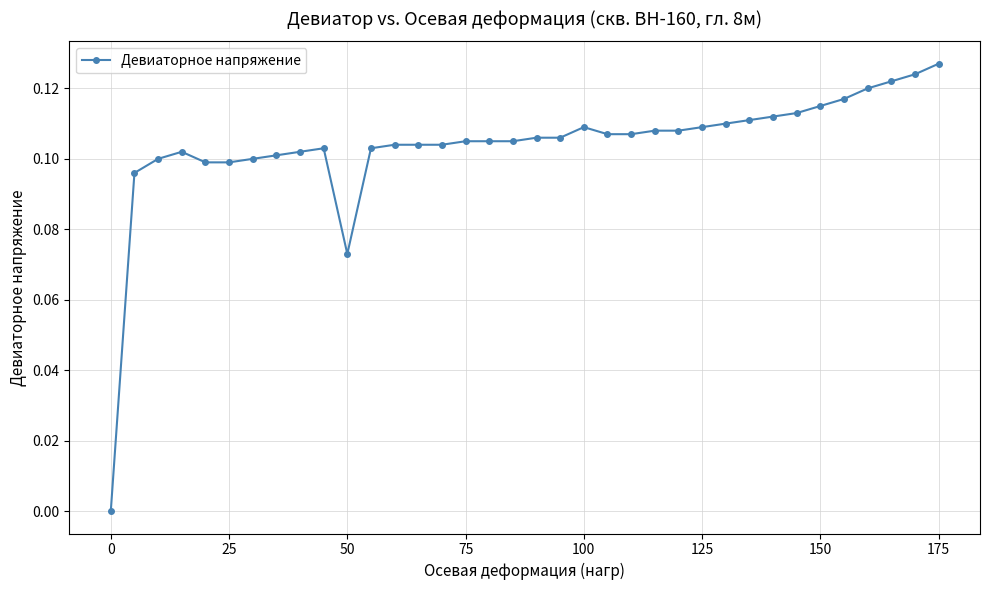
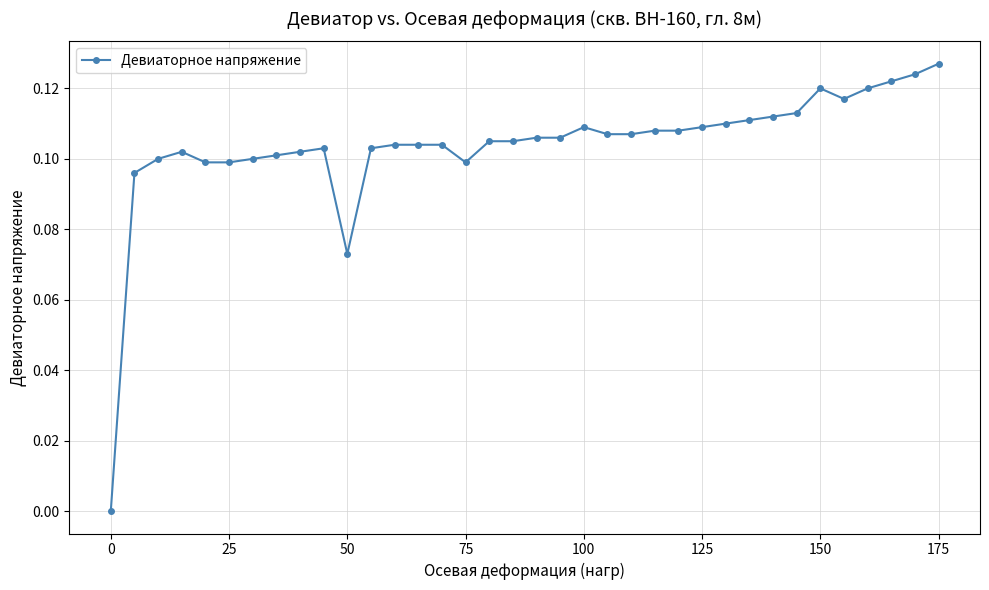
  {
    "0": 0.000,
    "25": 0.099,
    "50": 0.073,
-   "75": 0.105,
+   "75": 0.099,
    "100": 0.109,
    "125": 0.109,
-   "150": 0.115,
+   "150": 0.120,
    "175": 0.127
  }
